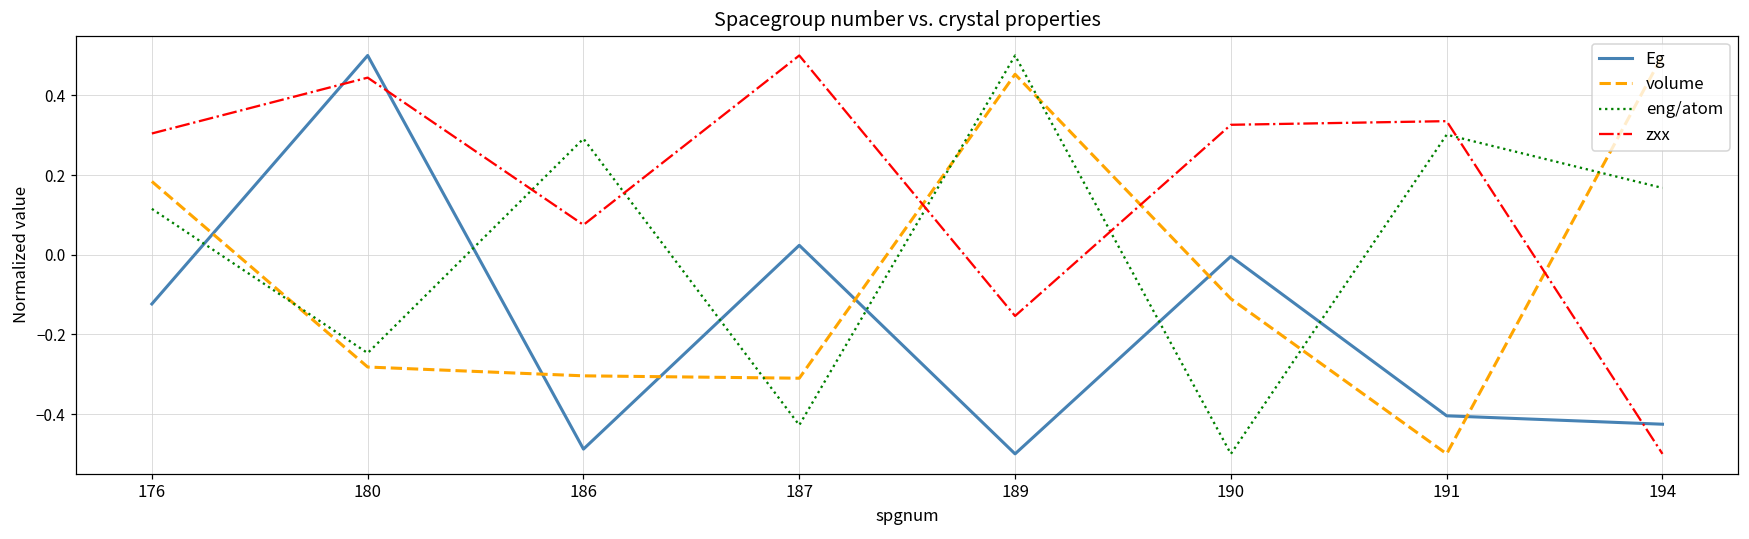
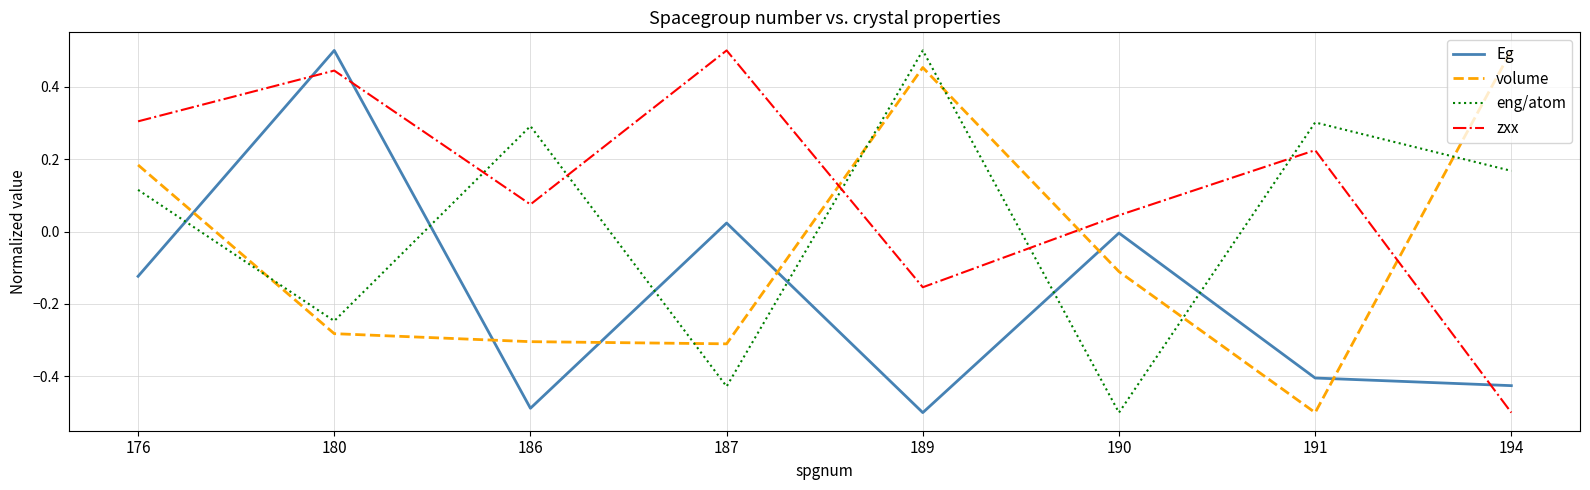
  {
    "Eg": {
      "176": -0.12,
      "180": 0.50,
      "186": -0.49,
      "187": 0.02,
      "189": -0.50,
      "190": 0.00,
      "191": -0.40,
      "194": -0.43
    },
    "volume": {
      "176": 0.18,
      "180": -0.28,
      "186": -0.30,
      "187": -0.31,
      "189": 0.45,
      "190": -0.11,
      "191": -0.50
    },
    "eng/atom": {
      "176": 0.12,
      "180": -0.25,
      "186": 0.29,
      "187": -0.43,
      "189": 0.50,
      "190": -0.50,
      "191": 0.30,
      "194": 0.17
    },
    "zxx": {
      "176": 0.30,
      "180": 0.44,
      "186": 0.07,
      "187": 0.50,
      "189": -0.15,
-     "190": 0.33,
-     "191": 0.34,
+     "190": 0.04,
+     "191": 0.22,
      "194": -0.50
    }
  }
